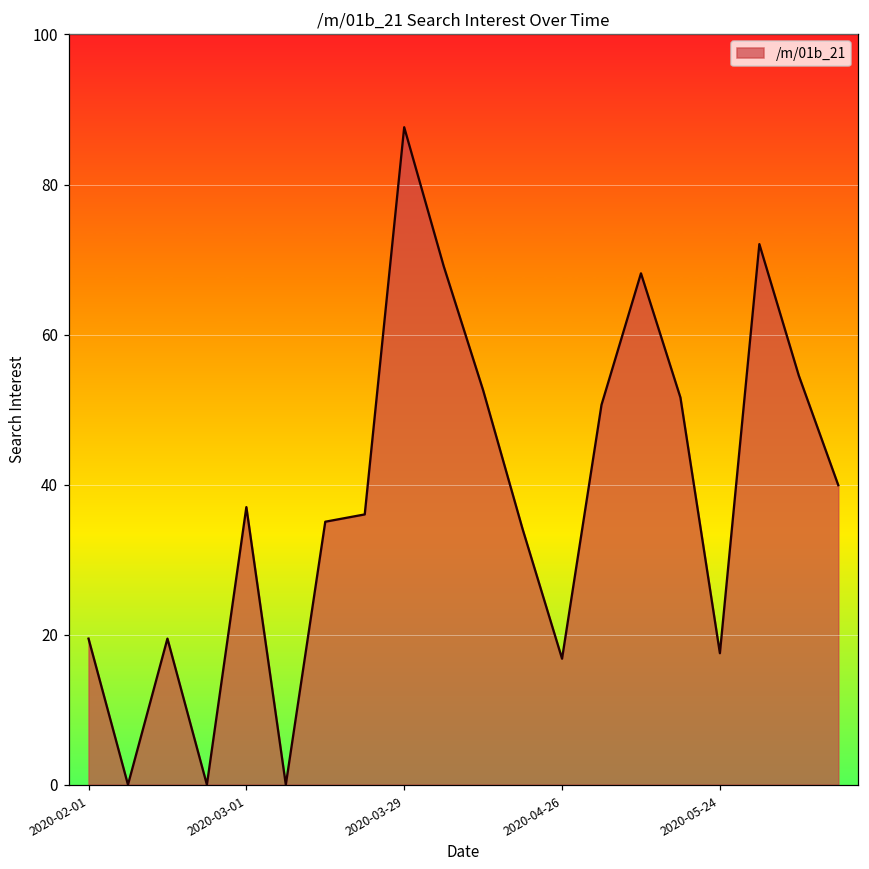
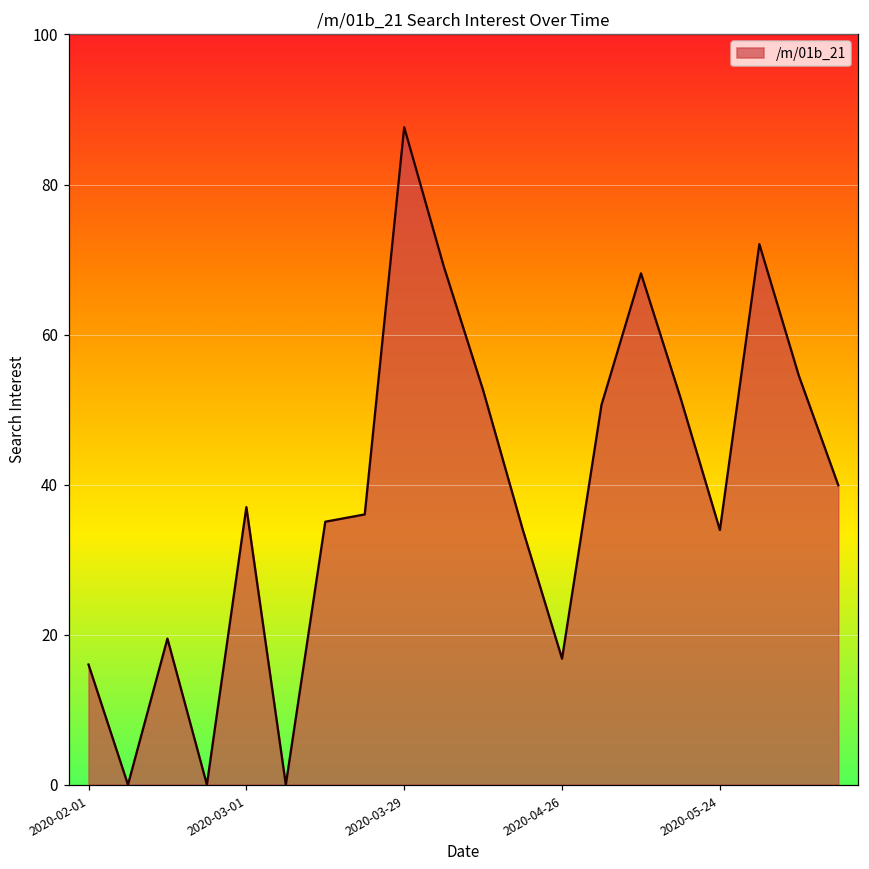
  {
-   "2020-02-01": 19,
+   "2020-02-01": 16,
    "2020-03-01": 37,
    "2020-03-29": 88,
    "2020-04-26": 17,
-   "2020-05-24": 18
+   "2020-05-24": 34
  }
